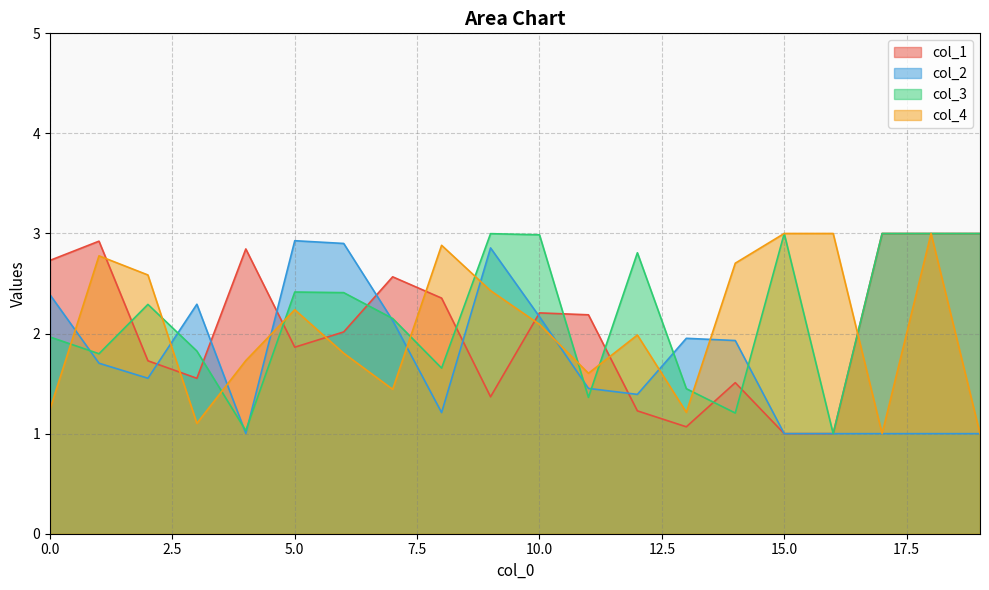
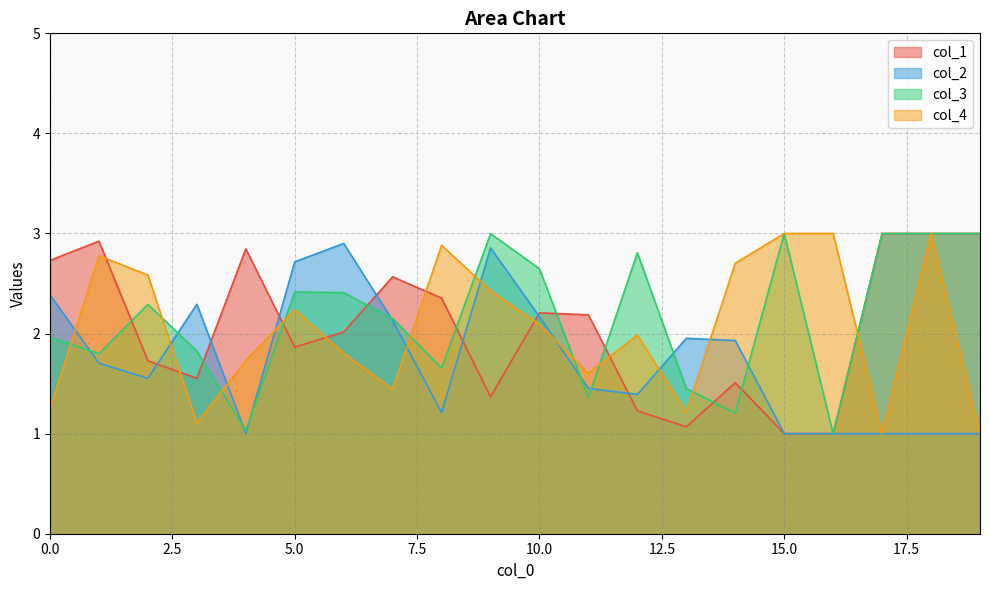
  {
    "col_1": {
      "0.0": 2.73,
      "5.0": 1.86,
      "10.0": 2.21
    },
    "col_2": {
      "0.0": 2.39,
-     "5.0": 2.93,
+     "5.0": 2.72,
      "10.0": 2.17
    },
    "col_3": {
      "0.0": 1.97,
      "5.0": 2.42,
-     "10.0": 2.99
+     "10.0": 2.65
    },
    "col_4": {
      "0.0": 1.25,
      "5.0": 2.24,
      "10.0": 2.09
    }
  }
